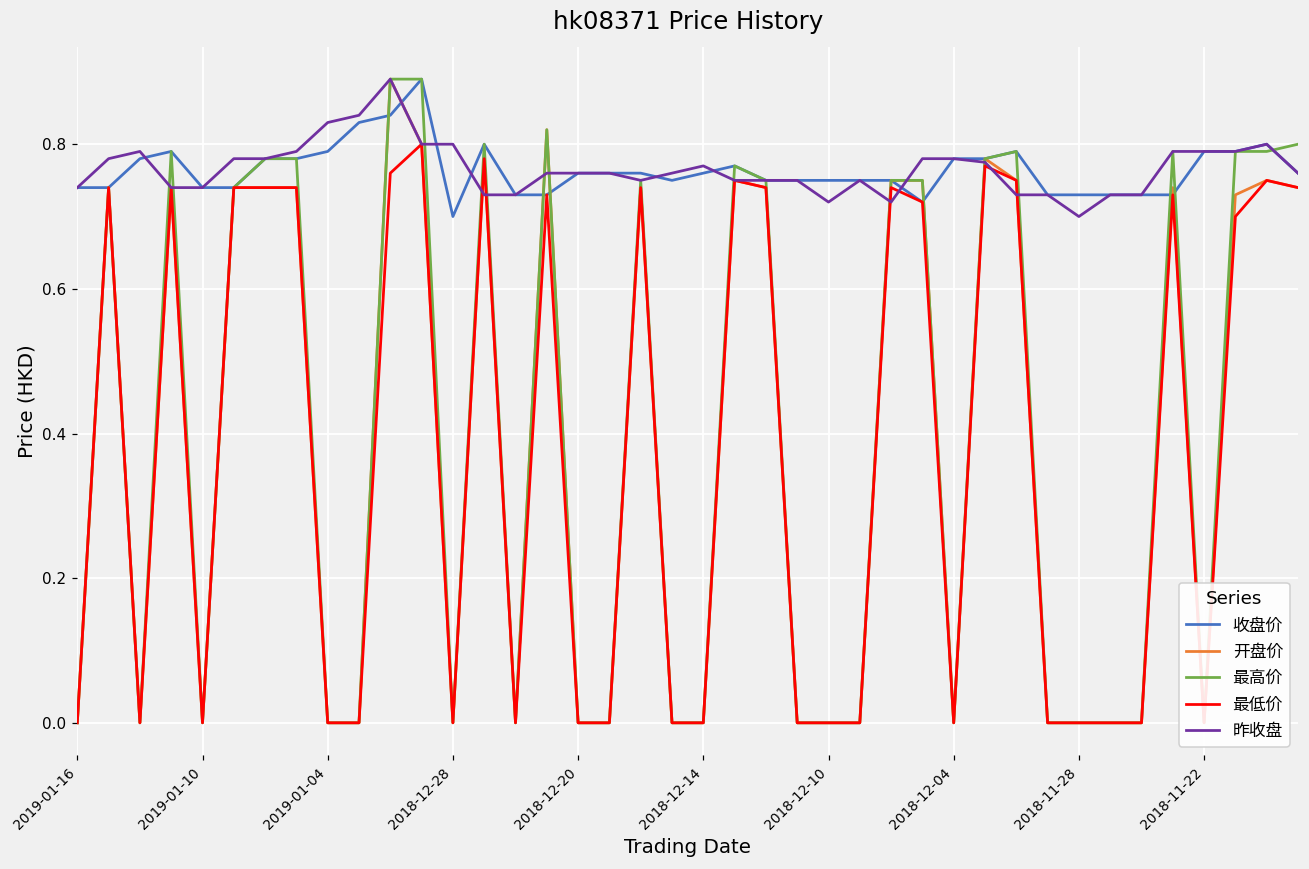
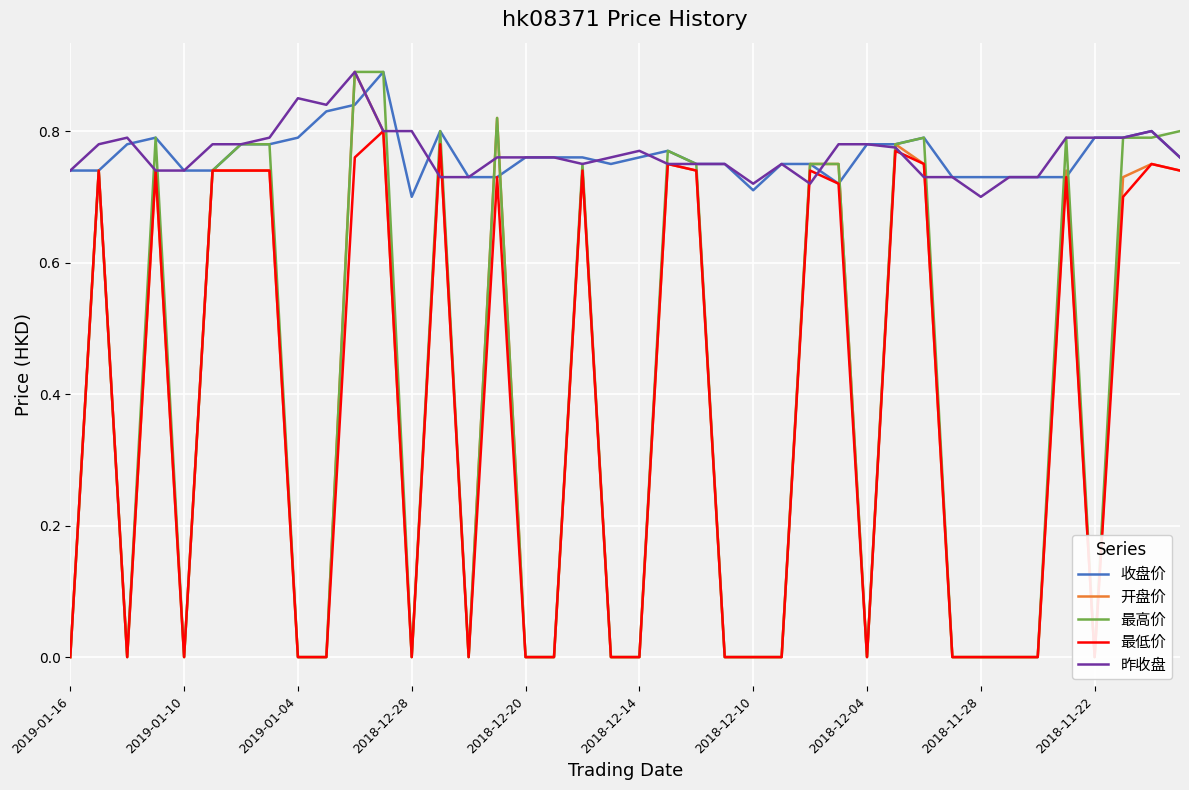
  {
    "收盘价": {
      "2019-01-04": 0.79,
      "2018-12-28": 0.70,
      "2018-12-14": 0.76,
-     "2018-12-10": 0.75,
+     "2018-12-10": 0.71,
      "2018-11-28": 0.73
    },
    "昨收盘": {
-     "2019-01-04": 0.83,
+     "2019-01-04": 0.85,
      "2018-12-28": 0.80,
      "2018-12-14": 0.77,
      "2018-12-10": 0.72,
      "2018-11-28": 0.70
    }
  }
